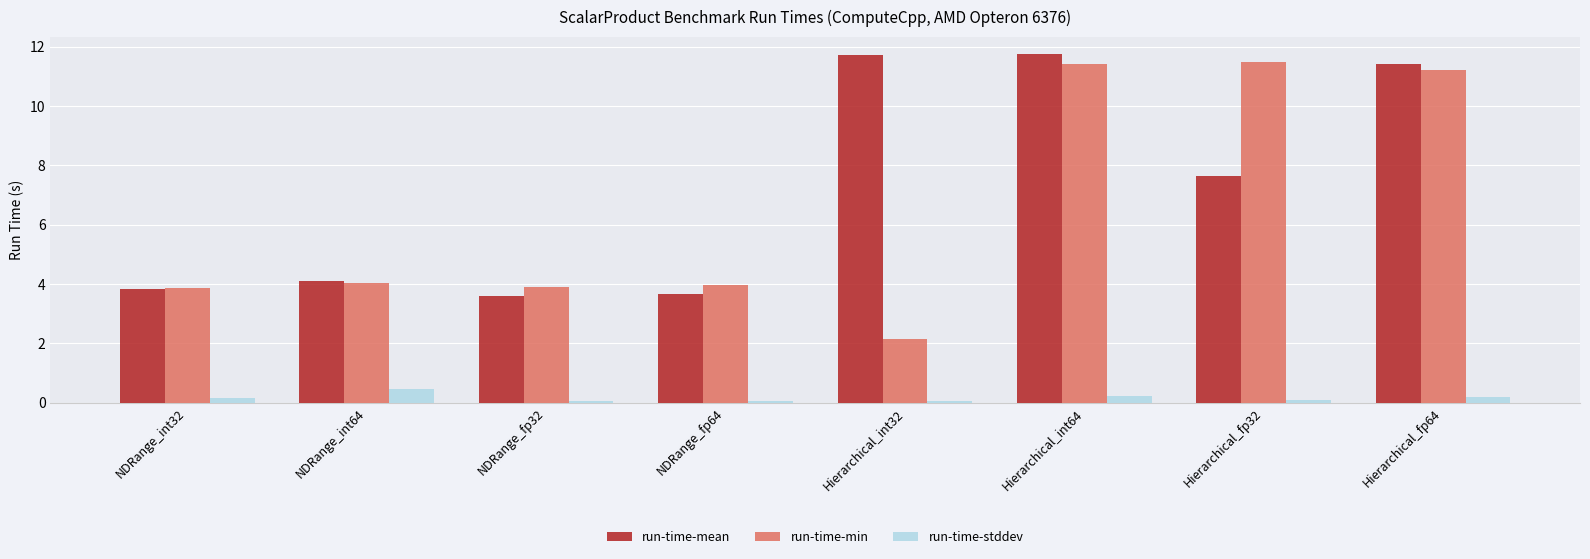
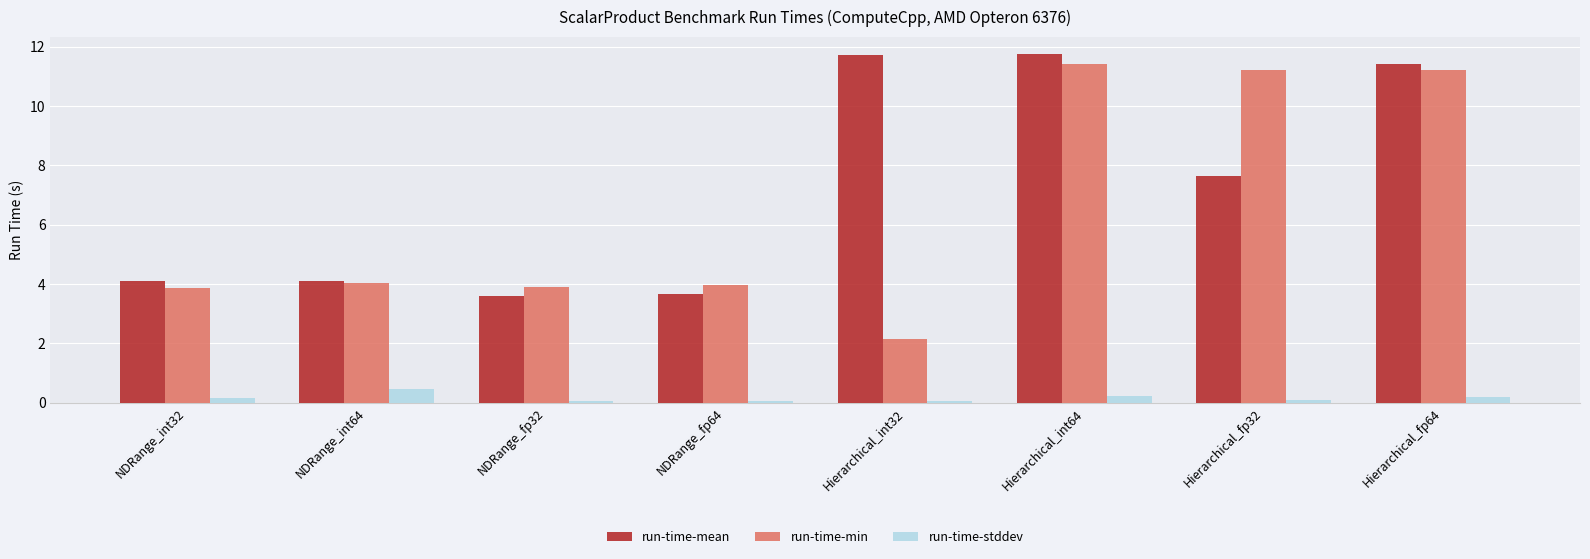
  {
    "run-time-mean": {
-     "NDRange_int32": 3.8,
+     "NDRange_int32": 4.1,
      "NDRange_int64": 4.1,
      "NDRange_fp32": 3.6,
      "NDRange_fp64": 3.7,
      "Hierarchical_int32": 11.7,
      "Hierarchical_int64": 11.7,
      "Hierarchical_fp32": 7.6,
      "Hierarchical_fp64": 11.4
    },
    "run-time-min": {
      "NDRange_int32": 3.9,
      "NDRange_int64": 4.0,
      "NDRange_fp32": 3.9,
      "NDRange_fp64": 4.0,
      "Hierarchical_int32": 2.1,
      "Hierarchical_int64": 11.4,
-     "Hierarchical_fp32": 11.5,
+     "Hierarchical_fp32": 11.2,
      "Hierarchical_fp64": 11.2
    },
    "run-time-stddev": {
      "NDRange_int32": 0.2,
      "NDRange_int64": 0.5,
      "Hierarchical_int64": 0.2,
      "Hierarchical_fp32": 0.1,
      "Hierarchical_fp64": 0.2
    }
  }
